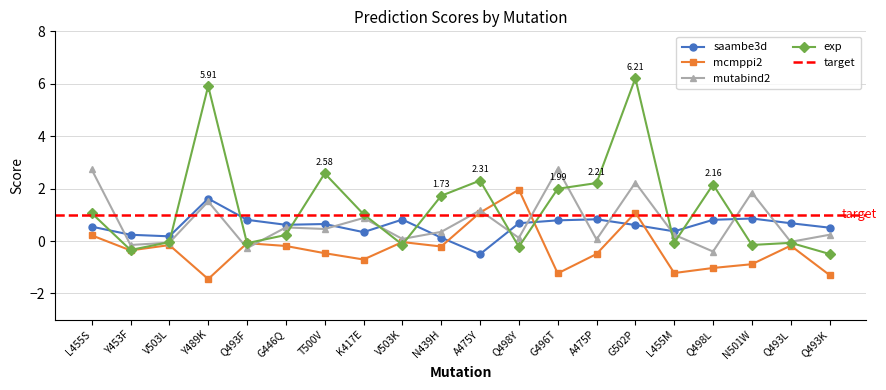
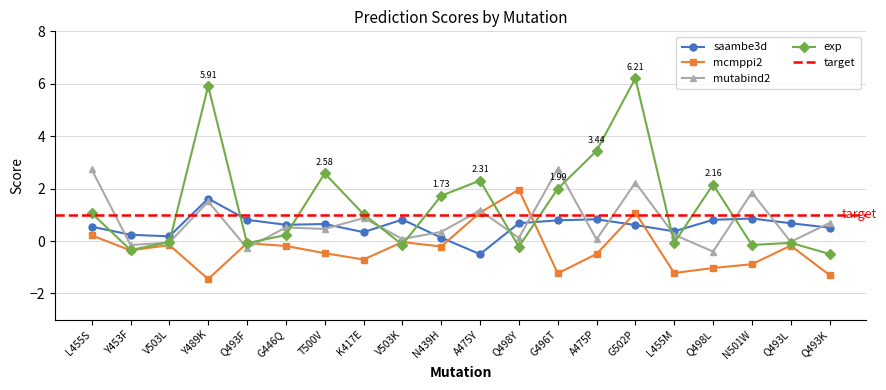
  {
    "saambe3d": {
      "L455S": 0.6,
      "Y453F": 0.2,
      "V503L": 0.2,
      "Y489K": 1.6,
      "Q493F": 0.8,
      "G446Q": 0.6,
      "T500V": 0.7,
      "K417E": 0.3,
      "V503K": 0.8,
      "N439H": 0.1,
      "A475Y": -0.5,
      "Q498Y": 0.7,
      "G496T": 0.8,
      "A475P": 0.8,
      "G502P": 0.6,
      "L455M": 0.4,
      "Q498L": 0.8,
      "N501W": 0.9,
      "Q493L": 0.7,
      "Q493K": 0.5
    },
    "mcmppi2": {
      "L455S": 0.2,
      "Y489K": -1.5,
      "G446Q": -0.2,
      "T500V": -0.5,
      "K417E": -0.7,
      "V503K": 0.0,
      "N439H": -0.2,
      "Q498Y": 2.0,
      "G496T": -1.2,
      "A475P": -0.5,
      "G502P": 1.1,
      "L455M": -1.2,
      "Q498L": -1.0,
      "N501W": -0.9,
      "Q493L": -0.2,
      "Q493K": -1.3
    },
    "mutabind2": {
      "L455S": 2.7,
      "Y453F": -0.2,
      "Y489K": 1.5,
      "Q493F": -0.3,
      "G446Q": 0.5,
      "T500V": 0.5,
      "K417E": 0.9,
      "V503K": 0.1,
      "N439H": 0.4,
      "Q498Y": 0.1,
      "A475P": 0.1,
      "G502P": 2.2,
      "L455M": 0.2,
      "Q498L": -0.4,
      "N501W": 1.9,
-     "Q493K": 0.2
+     "Q493K": 0.7
    },
    "exp": {
      "Y489K": 5.91,
      "T500V": 2.58,
      "N439H": 1.73,
      "A475Y": 2.31,
      "G496T": 1.99,
-     "A475P": 2.21,
+     "A475P": 3.44,
      "G502P": 6.21,
      "Q498L": 2.16
    }
  }
